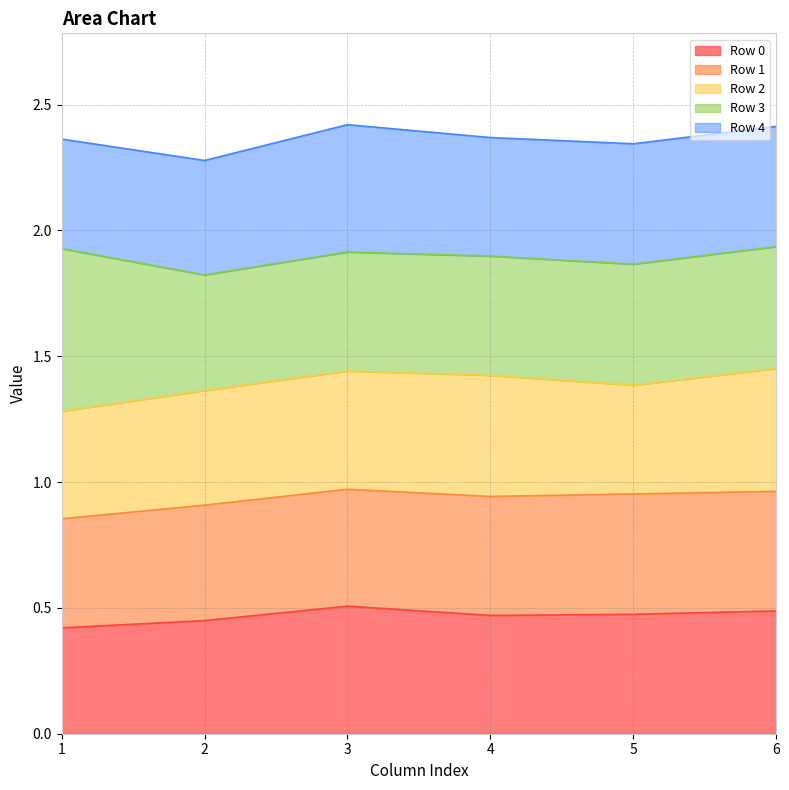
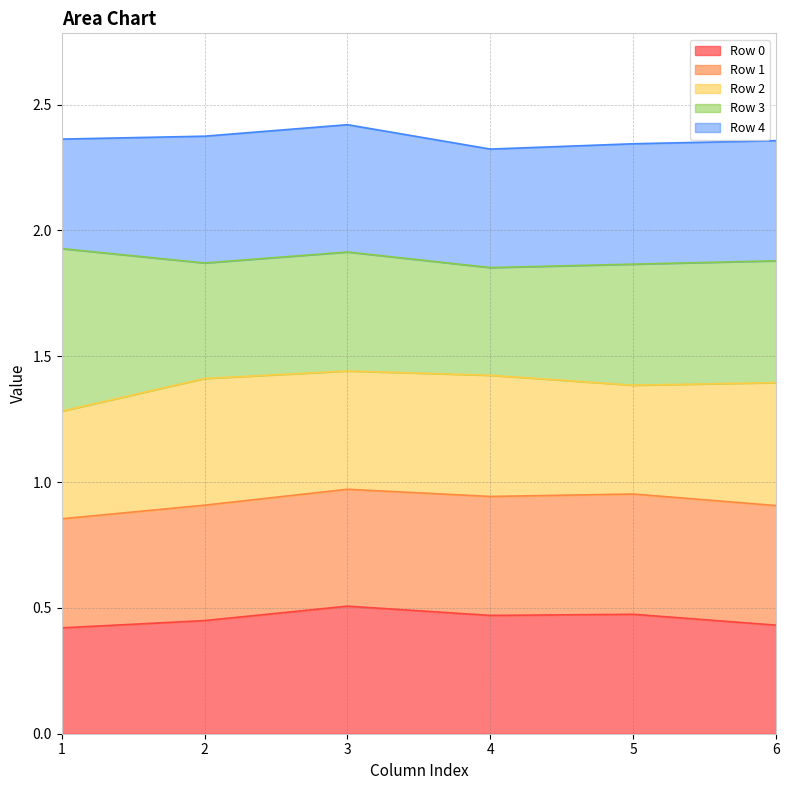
  {
    "Row 0": {
      "1": 0.42,
      "2": 0.45,
      "3": 0.51,
      "4": 0.47,
      "5": 0.47,
-     "6": 0.49
+     "6": 0.43
    },
    "Row 1": {
      "1": 0.43,
      "2": 0.46,
      "3": 0.46,
      "4": 0.47,
      "5": 0.48,
      "6": 0.48
    },
    "Row 2": {
      "1": 0.43,
-     "2": 0.46,
+     "2": 0.50,
      "3": 0.47,
      "4": 0.48,
      "5": 0.43,
      "6": 0.49
    },
    "Row 3": {
      "1": 0.65,
      "2": 0.46,
      "3": 0.47,
-     "4": 0.47,
+     "4": 0.43,
      "5": 0.48,
      "6": 0.48
    },
    "Row 4": {
      "1": 0.44,
-     "2": 0.45,
+     "2": 0.50,
      "3": 0.51,
      "4": 0.47,
      "5": 0.48,
      "6": 0.48
    }
  }
